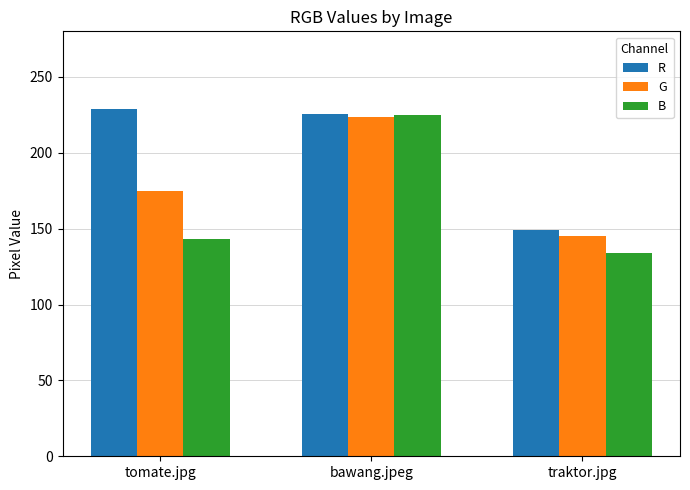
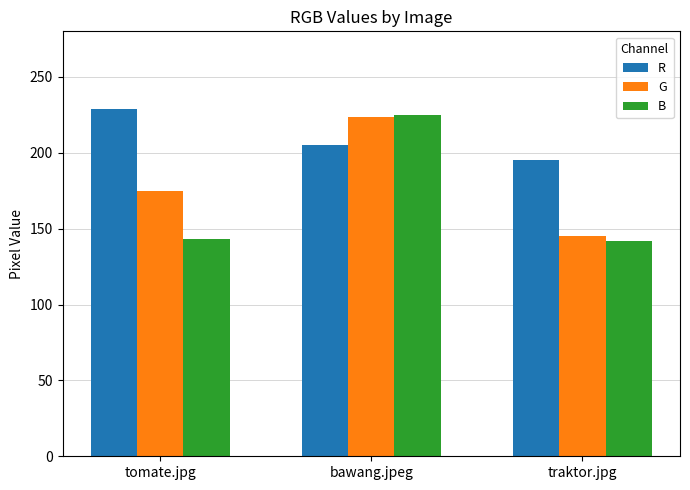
  {
    "R": {
      "tomate.jpg": 229,
-     "bawang.jpeg": 225,
-     "traktor.jpg": 149
+     "bawang.jpeg": 205,
+     "traktor.jpg": 195
    },
    "G": {
      "tomate.jpg": 175,
      "bawang.jpeg": 223,
      "traktor.jpg": 145
    },
    "B": {
      "tomate.jpg": 143,
      "bawang.jpeg": 225,
-     "traktor.jpg": 134
+     "traktor.jpg": 142
    }
  }
